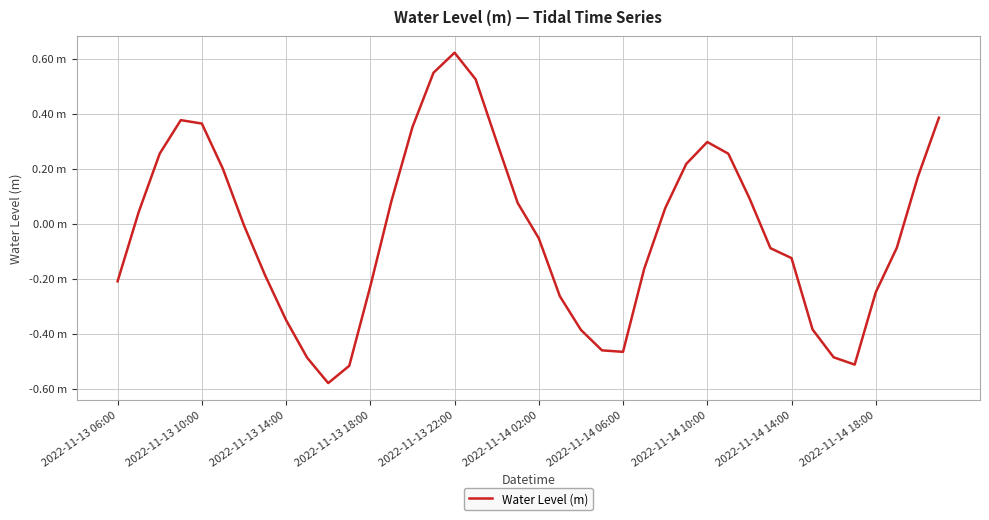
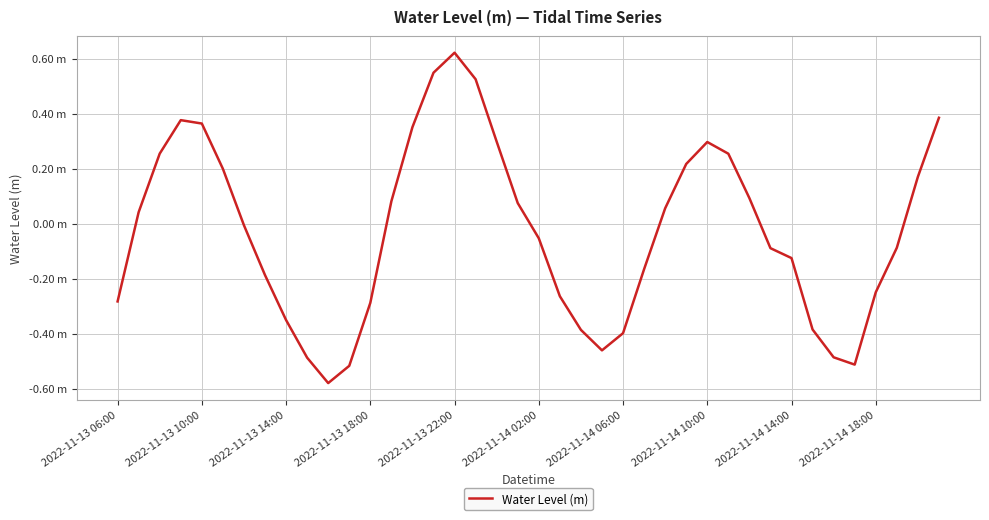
  {
-   "2022-11-13 06:00": "-0.21 m",
+   "2022-11-13 06:00": "-0.28 m",
    "2022-11-13 10:00": "0.36 m",
    "2022-11-13 14:00": "-0.35 m",
-   "2022-11-13 18:00": "-0.23 m",
+   "2022-11-13 18:00": "-0.29 m",
    "2022-11-13 22:00": "0.62 m",
    "2022-11-14 02:00": "-0.05 m",
-   "2022-11-14 06:00": "-0.47 m",
+   "2022-11-14 06:00": "-0.40 m",
    "2022-11-14 10:00": "0.30 m",
    "2022-11-14 14:00": "-0.13 m",
    "2022-11-14 18:00": "-0.25 m"
  }
